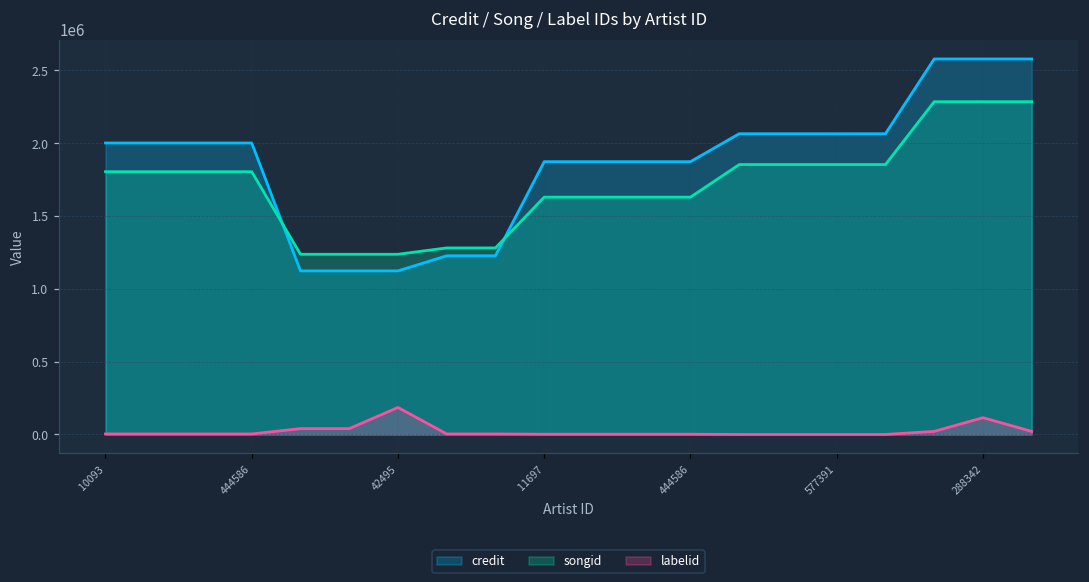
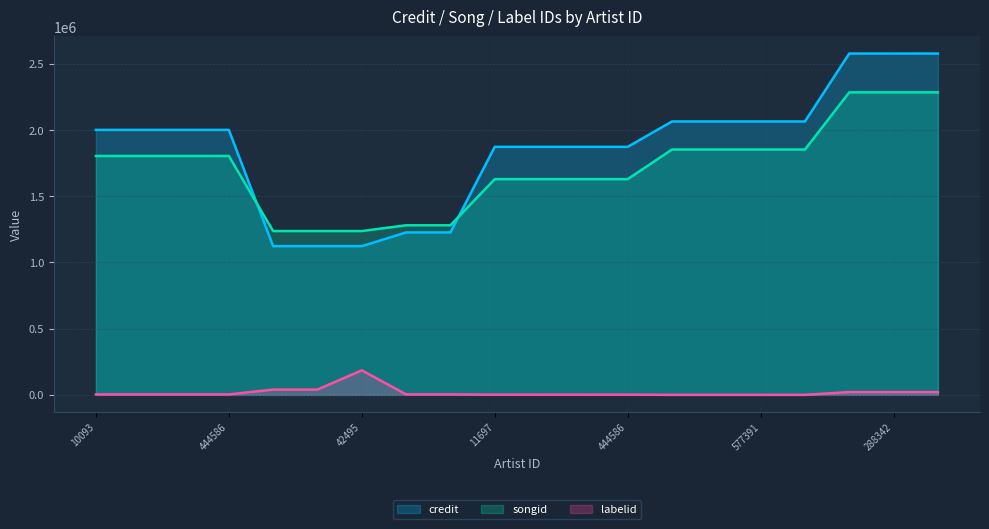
  {
    "labelid": {
      "10093": 0,
      "42495": 190000,
      "11697": 0,
      "577391": 0,
-     "288342": 120000
+     "288342": 20000
    }
  }
